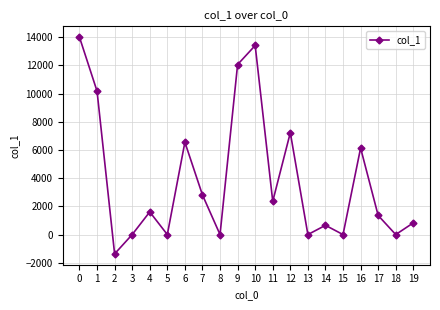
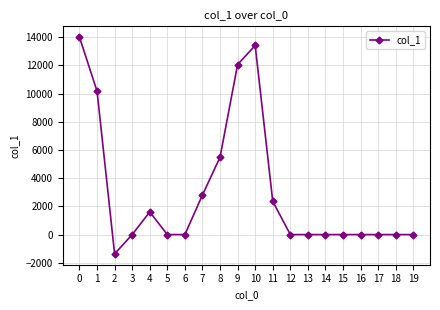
  {
    "0": 14000,
    "1": 10200,
    "2": -1400,
    "3": 0,
    "4": 1600,
    "5": 0,
-   "6": 6600,
+   "6": 0,
    "7": 2800,
-   "8": 0,
+   "8": 5500,
    "9": 12100,
    "10": 13400,
    "11": 2400,
-   "12": 7200,
+   "12": 0,
    "13": 0,
-   "14": 700,
+   "14": 0,
    "15": 0,
-   "16": 6100,
-   "17": 1400,
+   "16": 0,
+   "17": 0,
    "18": 0,
-   "19": 800
+   "19": 0
  }
